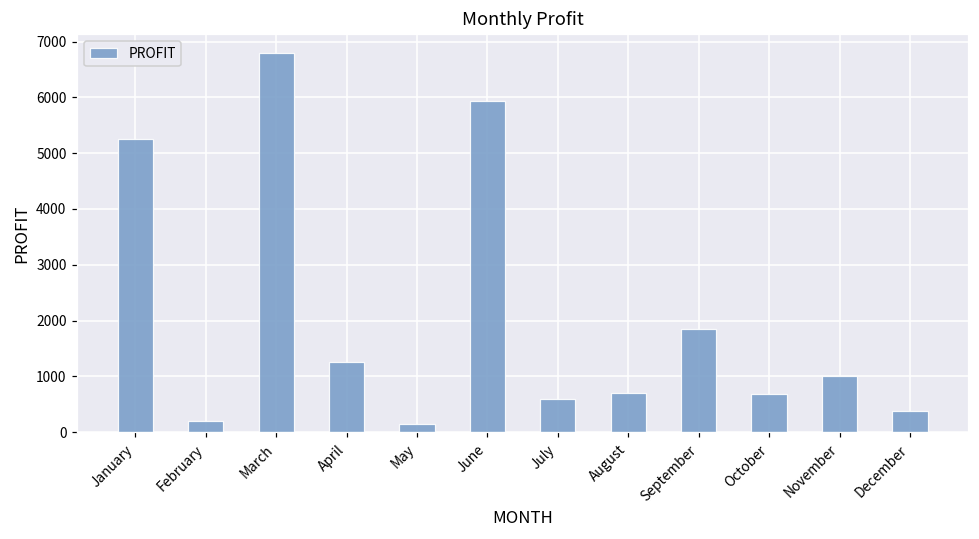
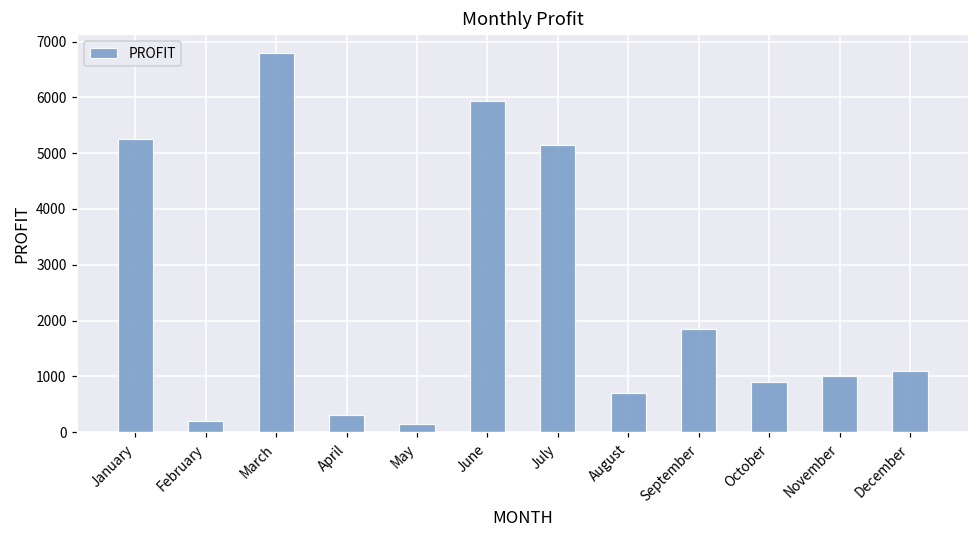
  {
    "January": 5300,
    "February": 200,
    "March": 6800,
-   "April": 1300,
+   "April": 300,
    "May": 100,
    "June": 5900,
-   "July": 600,
+   "July": 5100,
    "August": 700,
    "September": 1800,
-   "October": 700,
+   "October": 900,
    "November": 1000,
-   "December": 400
+   "December": 1100
  }
